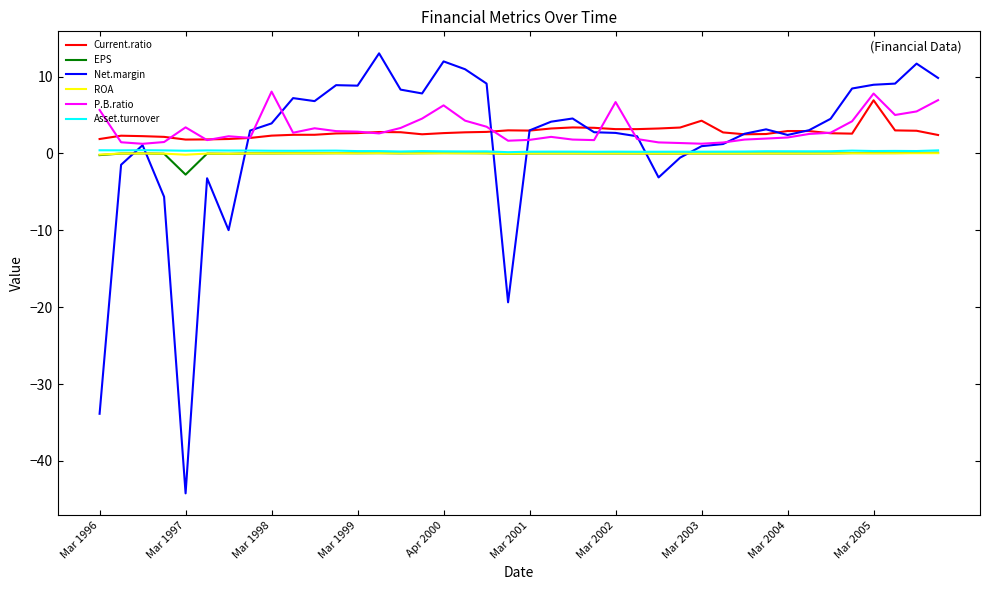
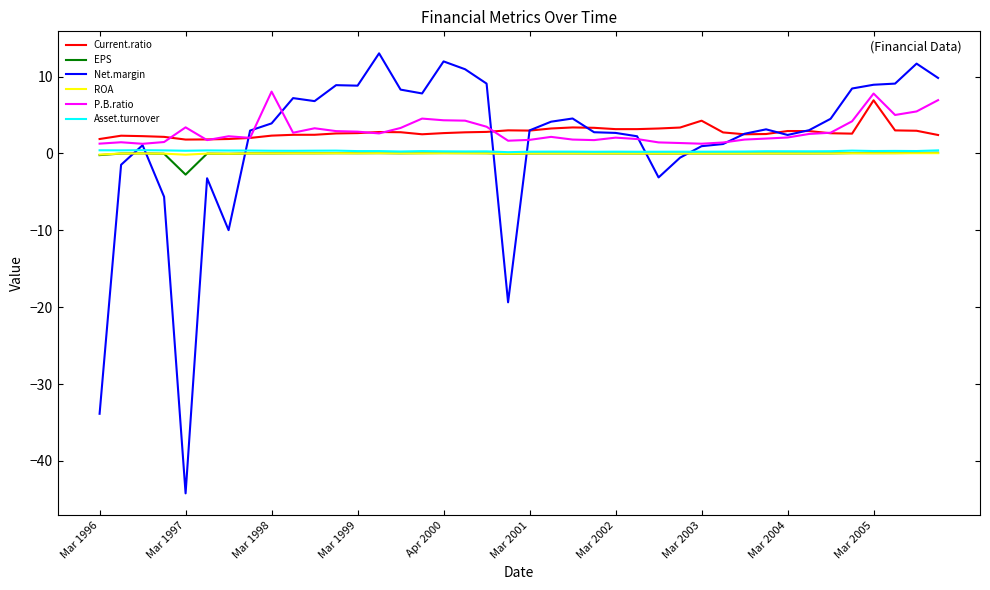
  {
    "Current.ratio": {
      "Mar 1996": 2,
      "Mar 1997": 2,
      "Mar 1998": 2,
      "Apr 2000": 3,
      "Mar 2002": 3,
      "Mar 2003": 4,
      "Mar 2004": 3,
      "Mar 2005": 7
    },
    "EPS": {
      "Mar 1997": -3
    },
    "Net.margin": {
      "Mar 1996": -34,
      "Mar 1997": -44,
      "Mar 1998": 4,
      "Mar 1999": 9,
      "Apr 2000": 12,
      "Mar 2002": 3,
      "Mar 2005": 9
    },
    "ROA": {
      "Mar 1997": 0
    },
    "P.B.ratio": {
-     "Mar 1996": 6,
+     "Mar 1996": 1,
      "Mar 1997": 3,
      "Mar 1998": 8,
-     "Apr 2000": 6,
+     "Apr 2000": 4,
      "Mar 2001": 2,
-     "Mar 2002": 7,
+     "Mar 2002": 2,
      "Mar 2005": 8
    },
    "Asset.turnover": {
      "Mar 1996": 0,
      "Mar 1997": 0,
      "Mar 1998": 0
    }
  }
